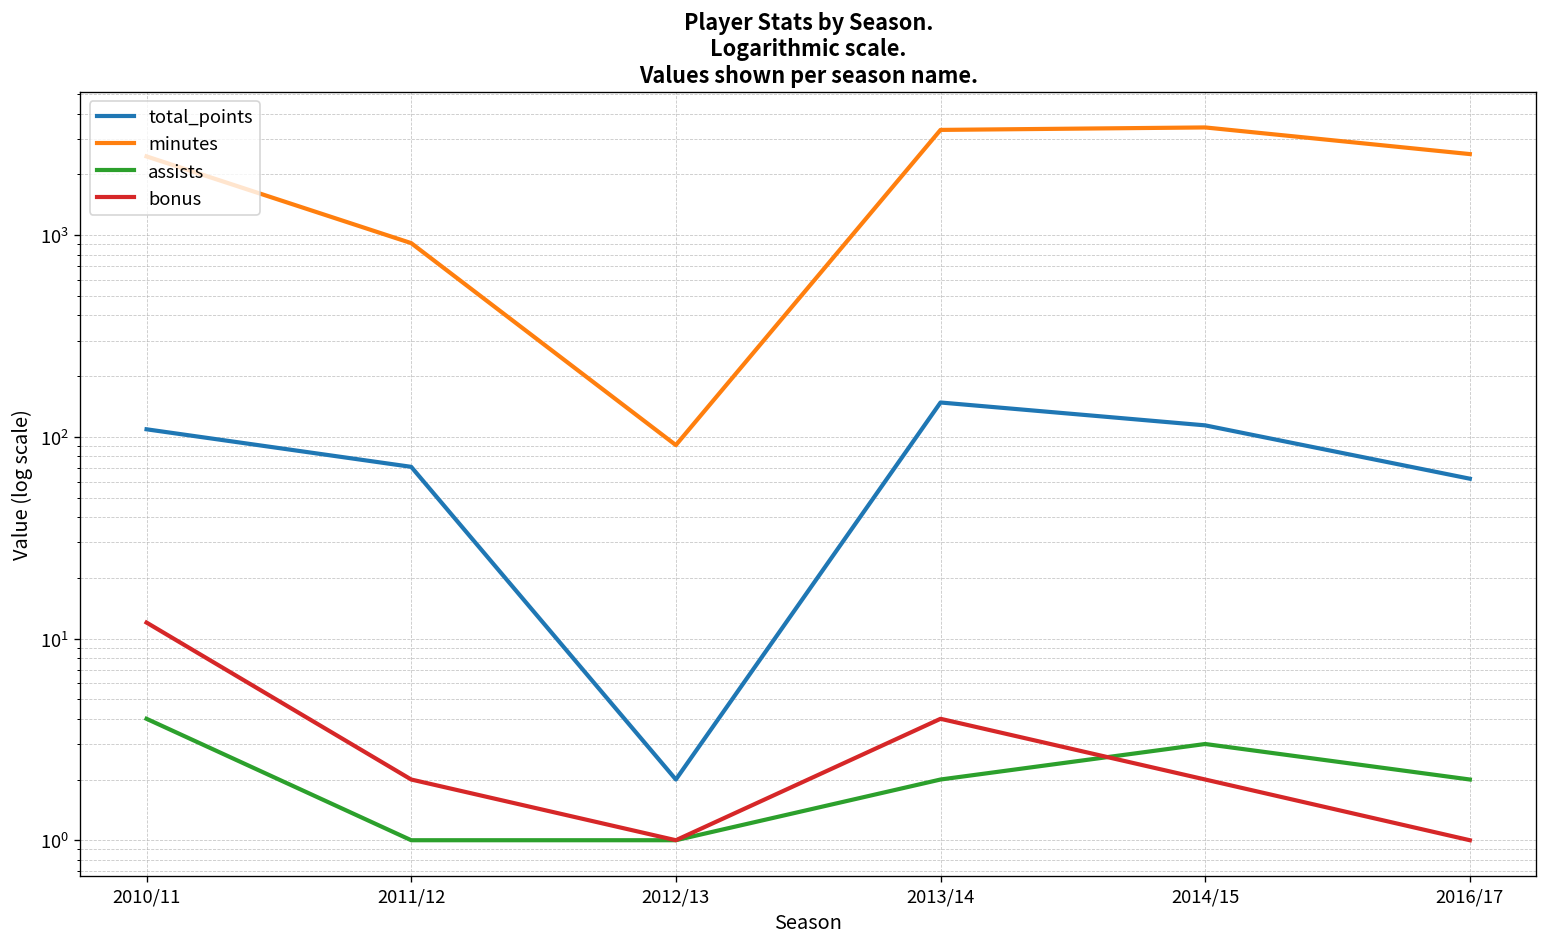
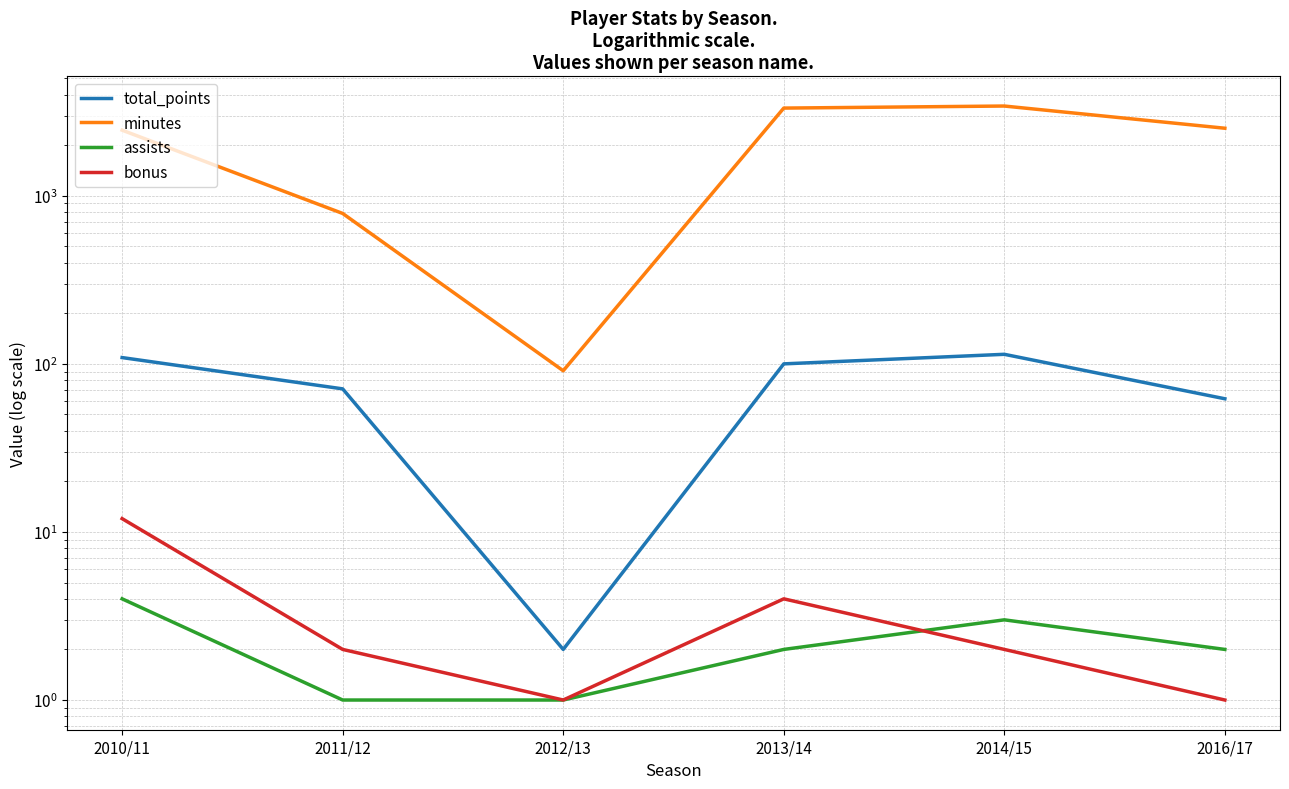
  {
    "total_points": {
      "2010/11": 110,
      "2011/12": 71,
      "2012/13": 2,
-     "2013/14": 150,
+     "2013/14": 100,
      "2014/15": 110,
      "2016/17": 62
    },
    "minutes": {
-     "2011/12": 900,
+     "2011/12": 800,
      "2012/13": 90,
      "2013/14": 3300,
      "2014/15": 3400,
      "2016/17": 2500
    },
    "assists": {
      "2010/11": 4,
      "2011/12": 1,
      "2013/14": 2,
      "2014/15": 3,
      "2016/17": 2
    },
    "bonus": {
      "2010/11": 12,
      "2011/12": 2,
      "2013/14": 4,
      "2014/15": 2,
      "2016/17": 1
    }
  }
